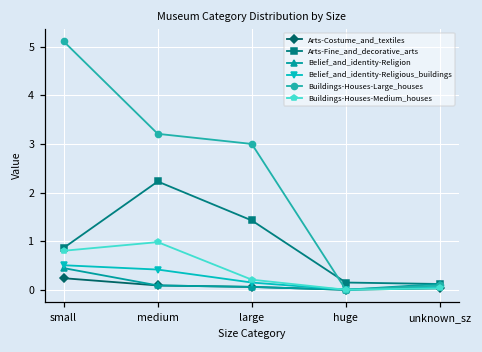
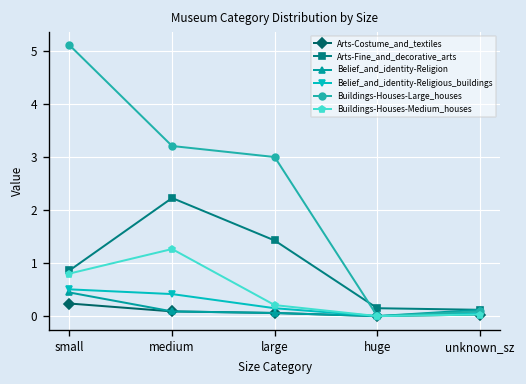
  {
    "Buildings-Houses-Medium_houses": {
      "small": 0.8,
-     "medium": 1.0,
+     "medium": 1.3,
      "large": 0.2
    }
  }
